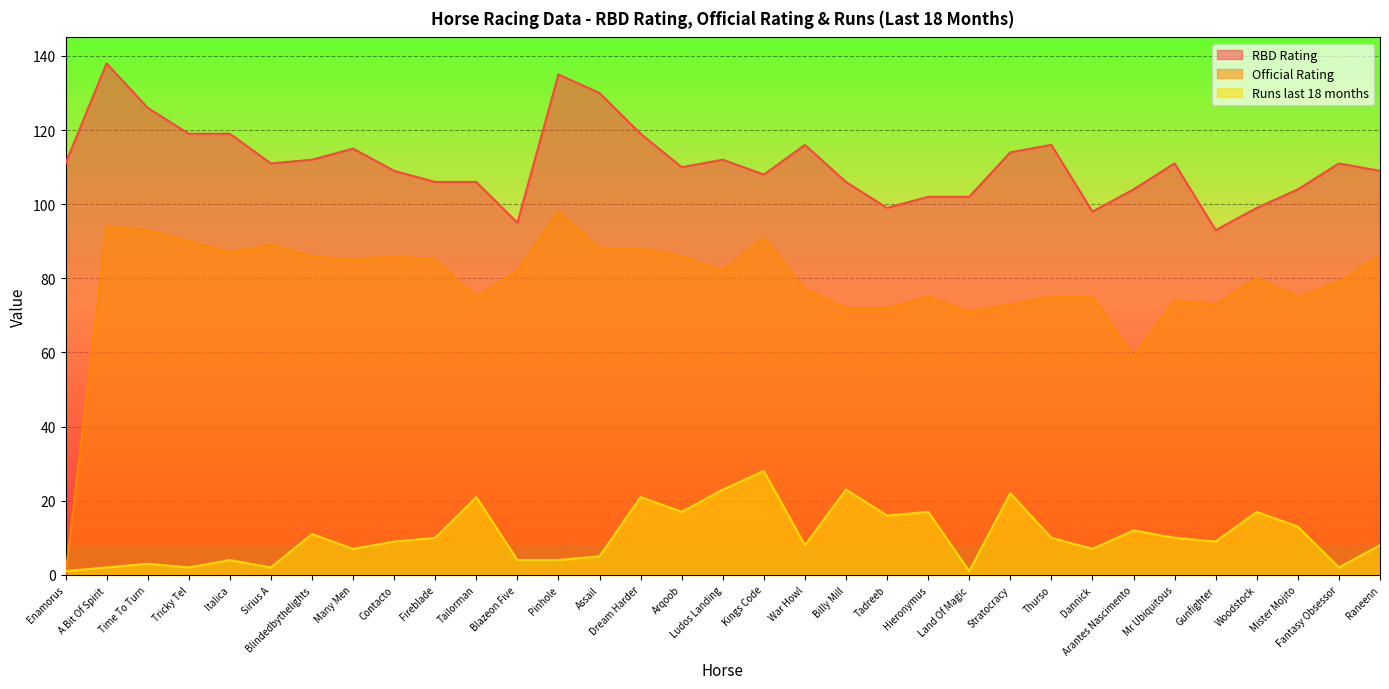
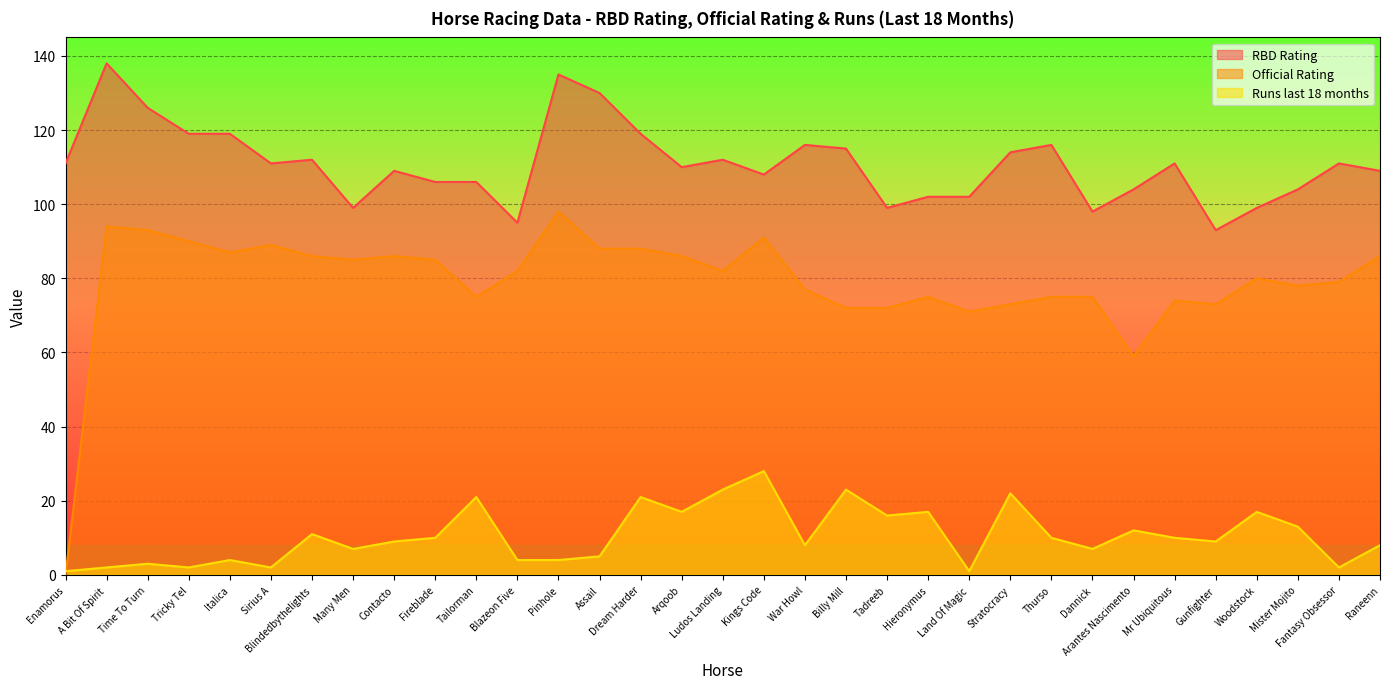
  {
    "RBD Rating": {
      "Enamorus": 111,
      "A Bit Of Spirit": 138,
      "Time To Turn": 126,
      "Tricky Tel": 119,
      "Italica": 119,
      "Sirius A": 111,
      "Blindedbythelights": 112,
-     "Many Men": 115,
+     "Many Men": 99,
      "Contacto": 109,
      "Fireblade": 106,
      "Tailorman": 106,
      "Blazeon Five": 95,
      "Pinhole": 135,
      "Assail": 130,
      "Dream Harder": 119,
      "Arqoob": 110,
      "Ludos Landing": 112,
      "Kings Code": 108,
      "War Howl": 116,
-     "Billy Mill": 106,
+     "Billy Mill": 115,
      "Tadreeb": 99,
      "Hieronymus": 102,
      "Land Of Magic": 102,
      "Stratocracy": 114,
      "Thurso": 116,
      "Dannick": 98,
      "Arantes Nascimento": 104,
      "Mr Ubiquitous": 111,
      "Gunfighter": 93,
      "Woodstock": 99,
      "Mister Mojito": 104,
      "Fantasy Obsessor": 111,
      "Raneenn": 109
    },
    "Official Rating": {
      "Enamorus": 0,
      "A Bit Of Spirit": 94,
      "Time To Turn": 93,
      "Tricky Tel": 90,
      "Italica": 87,
      "Sirius A": 89,
      "Blindedbythelights": 86,
      "Many Men": 85,
      "Contacto": 86,
      "Fireblade": 85,
      "Tailorman": 75,
      "Blazeon Five": 82,
      "Pinhole": 98,
      "Assail": 88,
      "Dream Harder": 88,
      "Arqoob": 86,
      "Ludos Landing": 82,
      "Kings Code": 91,
      "War Howl": 77,
      "Billy Mill": 72,
      "Tadreeb": 72,
      "Hieronymus": 75,
      "Land Of Magic": 71,
      "Stratocracy": 73,
      "Thurso": 75,
      "Dannick": 75,
      "Arantes Nascimento": 59,
      "Mr Ubiquitous": 74,
      "Gunfighter": 73,
      "Woodstock": 80,
-     "Mister Mojito": 75,
+     "Mister Mojito": 78,
      "Fantasy Obsessor": 79,
      "Raneenn": 86
    },
    "Runs last 18 months": {
      "Enamorus": 1,
      "A Bit Of Spirit": 2,
      "Time To Turn": 3,
      "Tricky Tel": 2,
      "Italica": 4,
      "Sirius A": 2,
      "Blindedbythelights": 11,
      "Many Men": 7,
      "Contacto": 9,
      "Fireblade": 10,
      "Tailorman": 21,
      "Blazeon Five": 4,
      "Pinhole": 4,
      "Assail": 5,
      "Dream Harder": 21,
      "Arqoob": 17,
      "Ludos Landing": 23,
      "Kings Code": 28,
      "War Howl": 8,
      "Billy Mill": 23,
      "Tadreeb": 16,
      "Hieronymus": 17,
      "Land Of Magic": 1,
      "Stratocracy": 22,
      "Thurso": 10,
      "Dannick": 7,
      "Arantes Nascimento": 12,
      "Mr Ubiquitous": 10,
      "Gunfighter": 9,
      "Woodstock": 17,
      "Mister Mojito": 13,
      "Fantasy Obsessor": 2,
      "Raneenn": 8
    }
  }
